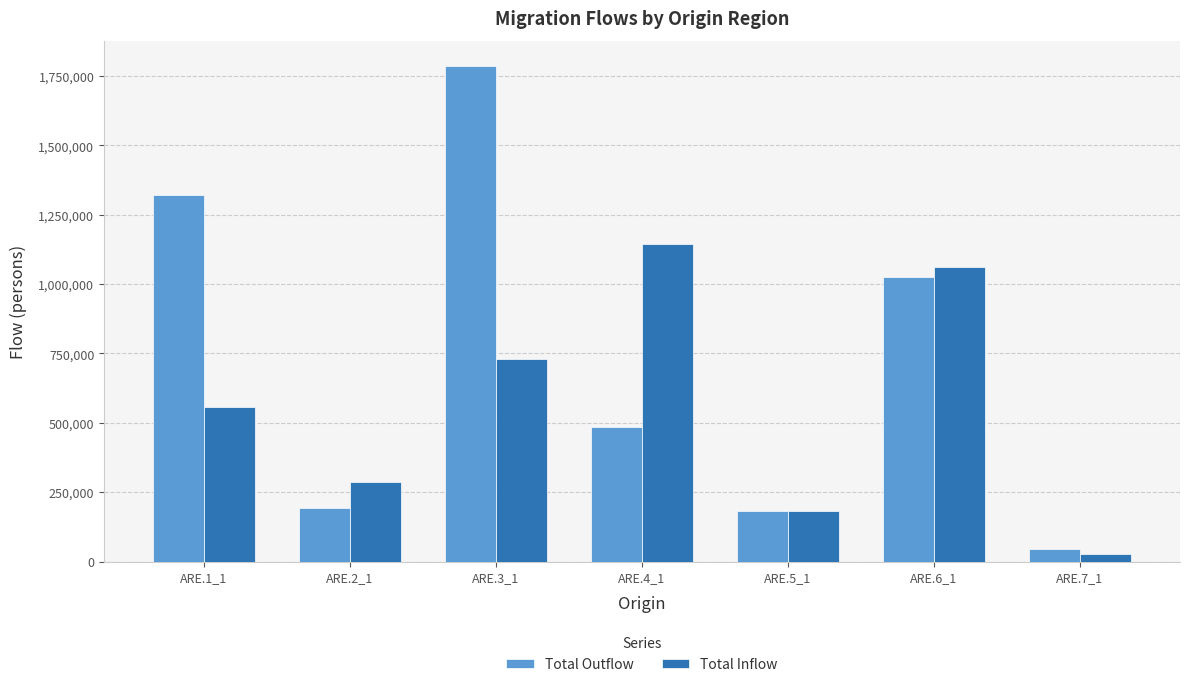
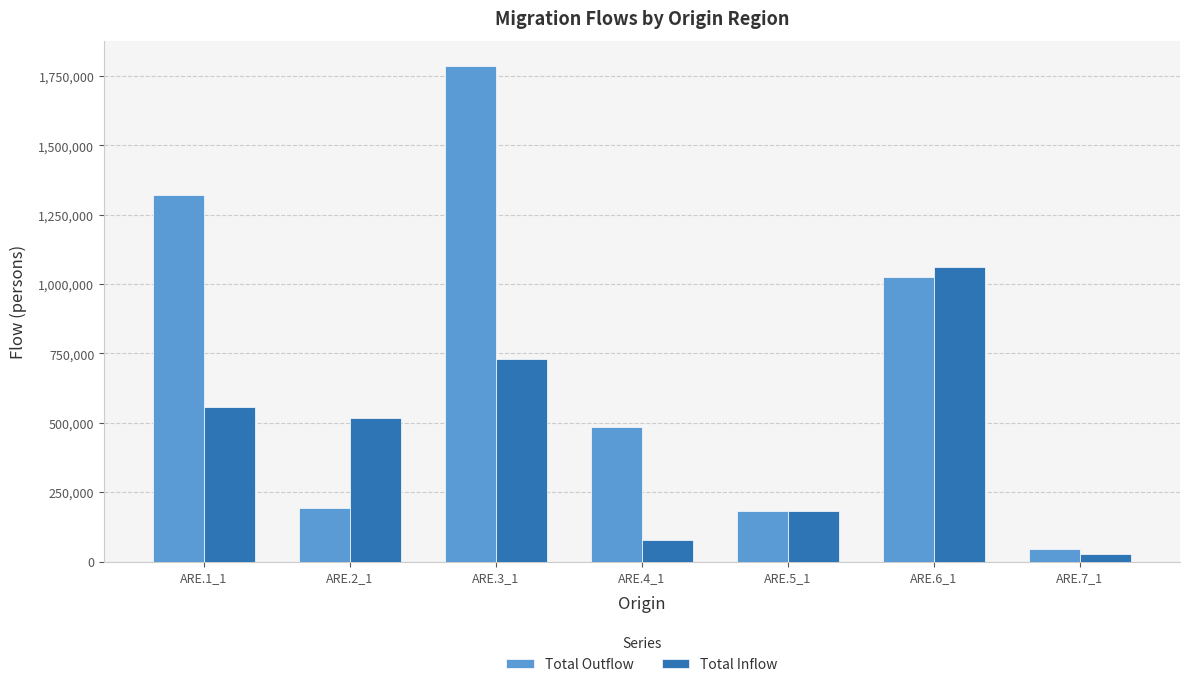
  {
    "Total Outflow": {
      "ARE.1_1": "1,320,000",
      "ARE.2_1": "190,000",
      "ARE.3_1": "1,790,000",
      "ARE.4_1": "490,000",
      "ARE.5_1": "180,000",
      "ARE.6_1": "1,020,000",
      "ARE.7_1": "40,000"
    },
    "Total Inflow": {
      "ARE.1_1": "560,000",
-     "ARE.2_1": "280,000",
+     "ARE.2_1": "520,000",
      "ARE.3_1": "730,000",
-     "ARE.4_1": "1,140,000",
+     "ARE.4_1": "80,000",
      "ARE.5_1": "180,000",
      "ARE.6_1": "1,060,000",
      "ARE.7_1": "30,000"
    }
  }
